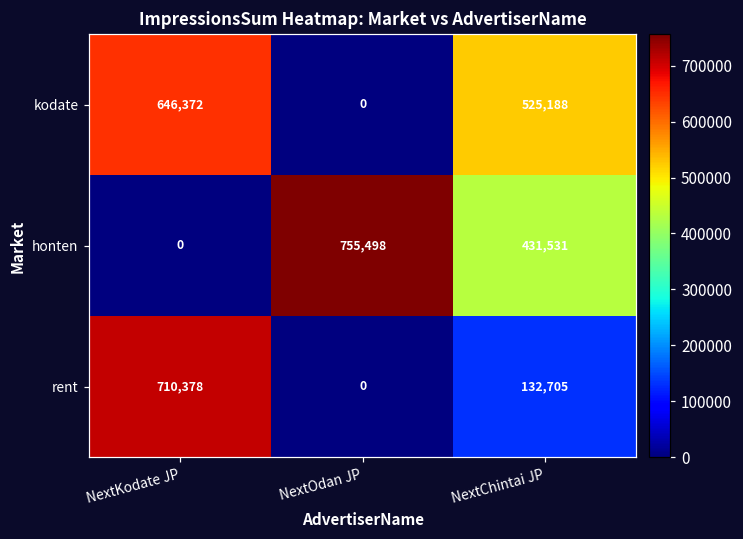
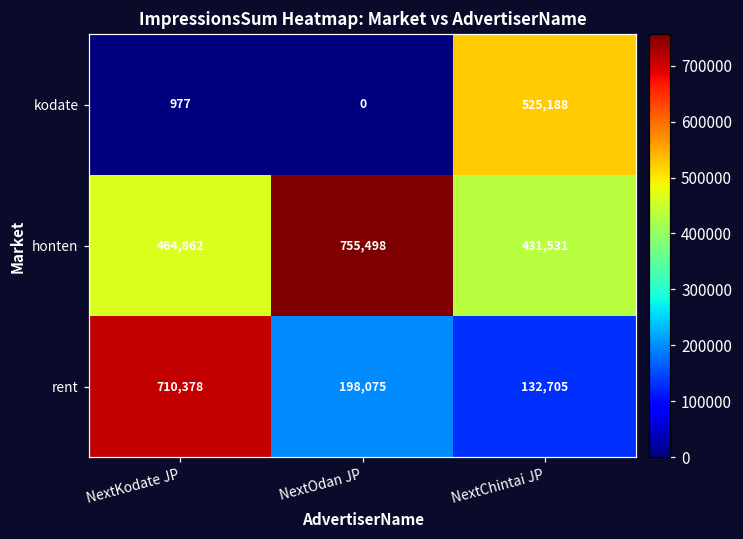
  {
    "kodate": {
-     "NextKodate JP": "646,372",
+     "NextKodate JP": "977",
      "NextOdan JP": "0",
      "NextChintai JP": "525,188"
    },
    "honten": {
-     "NextKodate JP": "0",
+     "NextKodate JP": "464,862",
      "NextOdan JP": "755,498",
      "NextChintai JP": "431,531"
    },
    "rent": {
      "NextKodate JP": "710,378",
-     "NextOdan JP": "0",
+     "NextOdan JP": "198,075",
      "NextChintai JP": "132,705"
    }
  }
